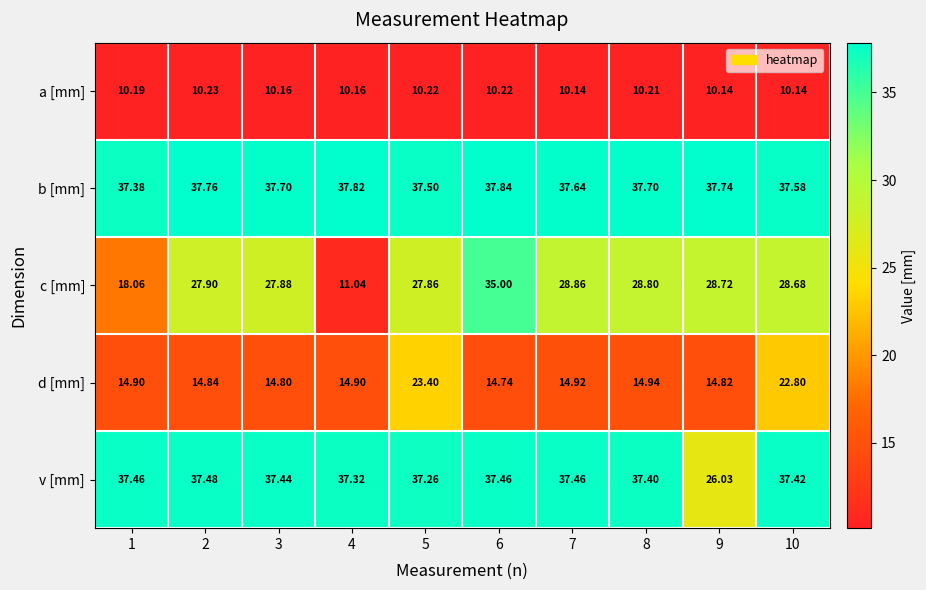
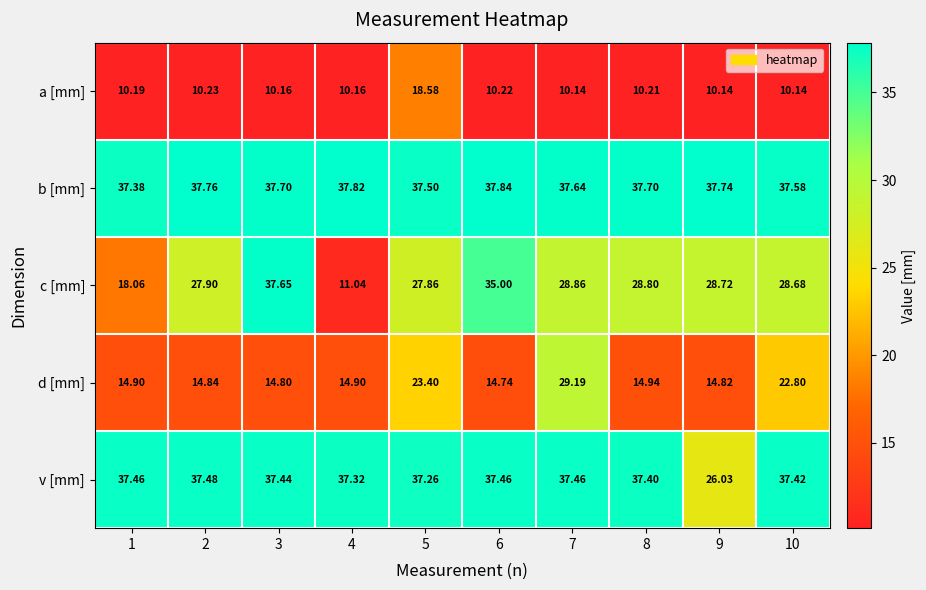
  {
    "a [mm]": {
      "1": 10.19,
      "2": 10.23,
      "3": 10.16,
      "4": 10.16,
-     "5": 10.22,
+     "5": 18.58,
      "6": 10.22,
      "7": 10.14,
      "8": 10.21,
      "9": 10.14,
      "10": 10.14
    },
    "b [mm]": {
      "1": 37.38,
      "2": 37.76,
      "3": 37.70,
      "4": 37.82,
      "5": 37.50,
      "6": 37.84,
      "7": 37.64,
      "8": 37.70,
      "9": 37.74,
      "10": 37.58
    },
    "c [mm]": {
      "1": 18.06,
      "2": 27.90,
-     "3": 27.88,
+     "3": 37.65,
      "4": 11.04,
      "5": 27.86,
      "6": 35.00,
      "7": 28.86,
      "8": 28.80,
      "9": 28.72,
      "10": 28.68
    },
    "d [mm]": {
      "1": 14.90,
      "2": 14.84,
      "3": 14.80,
      "4": 14.90,
      "5": 23.40,
      "6": 14.74,
-     "7": 14.92,
+     "7": 29.19,
      "8": 14.94,
      "9": 14.82,
      "10": 22.80
    },
    "v [mm]": {
      "1": 37.46,
      "2": 37.48,
      "3": 37.44,
      "4": 37.32,
      "5": 37.26,
      "6": 37.46,
      "7": 37.46,
      "8": 37.40,
      "9": 26.03,
      "10": 37.42
    }
  }
